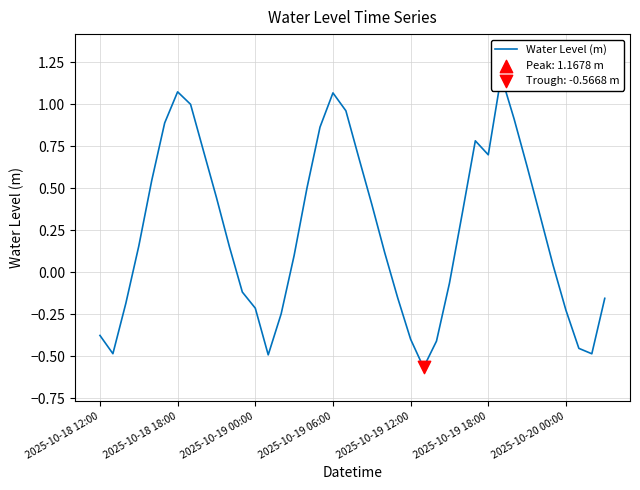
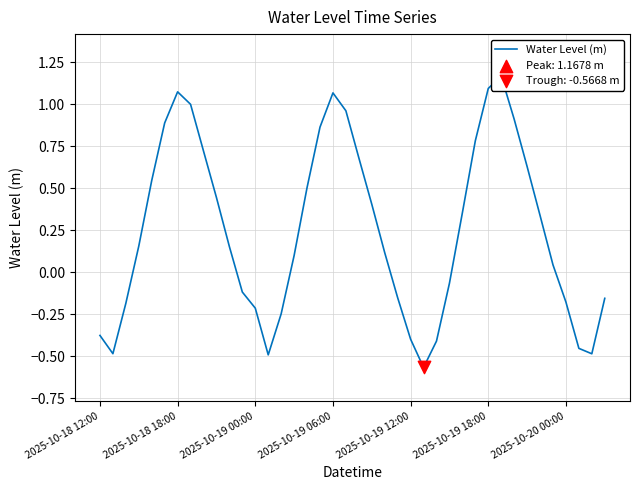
  {
    "Water Level (m)": {
      "2025-10-18 12:00": -0.38,
      "2025-10-18 18:00": 1.07,
      "2025-10-19 00:00": -0.21,
      "2025-10-19 06:00": 1.07,
      "2025-10-19 12:00": -0.40,
-     "2025-10-19 18:00": 0.70,
-     "2025-10-20 00:00": -0.23
+     "2025-10-19 18:00": 1.09,
+     "2025-10-20 00:00": -0.18
    }
  }
